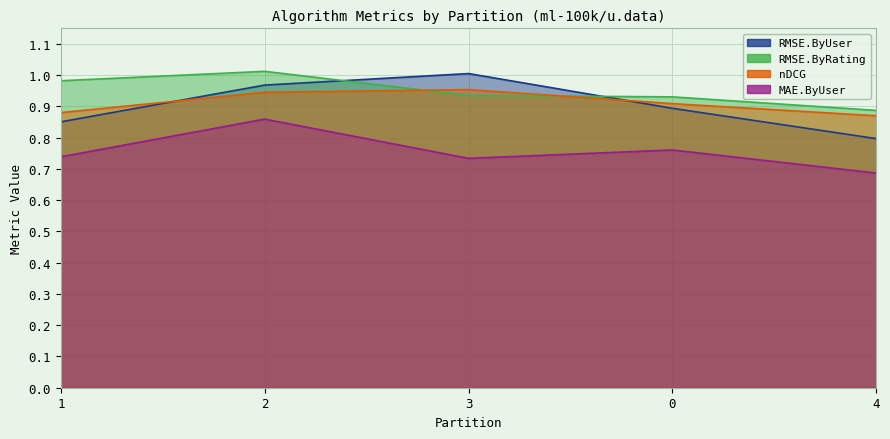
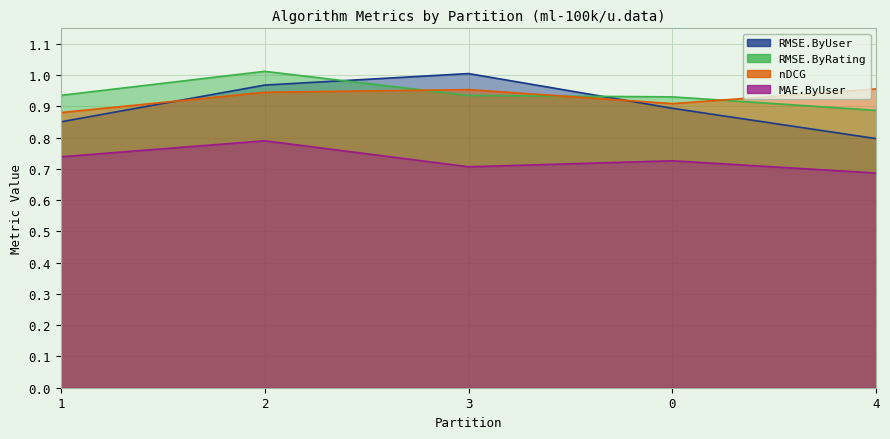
  {
    "RMSE.ByUser": {
      "1": 0.85,
      "2": 0.97,
      "3": 1.01,
      "0": 0.89,
      "4": 0.80
    },
    "RMSE.ByRating": {
-     "1": 0.98,
+     "1": 0.94,
      "2": 1.01,
      "3": 0.94,
      "0": 0.93,
      "4": 0.89
    },
    "nDCG": {
      "1": 0.88,
      "2": 0.95,
      "3": 0.95,
      "0": 0.91,
-     "4": 0.87
+     "4": 0.96
    },
    "MAE.ByUser": {
      "1": 0.74,
-     "2": 0.86,
-     "3": 0.73,
-     "0": 0.76,
+     "2": 0.79,
+     "3": 0.71,
+     "0": 0.73,
      "4": 0.69
    }
  }
